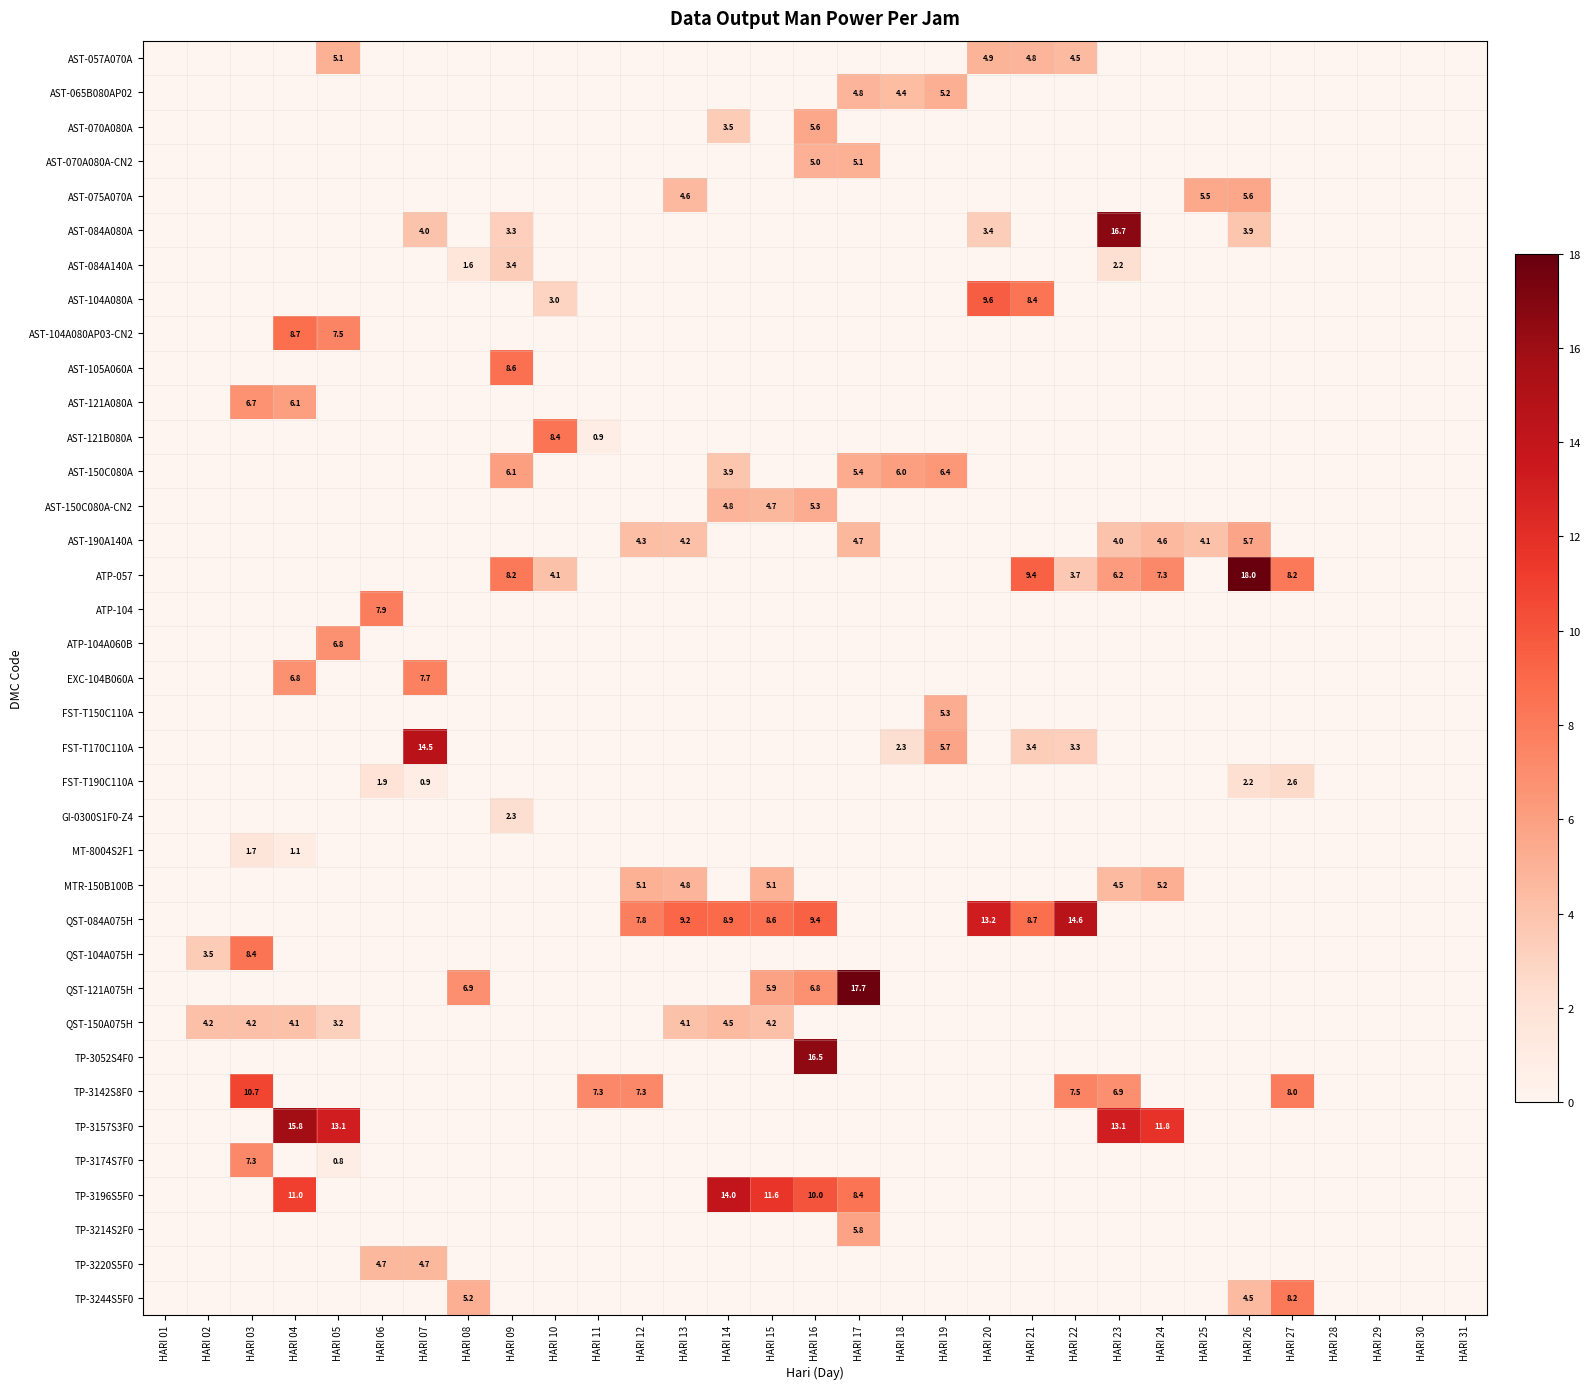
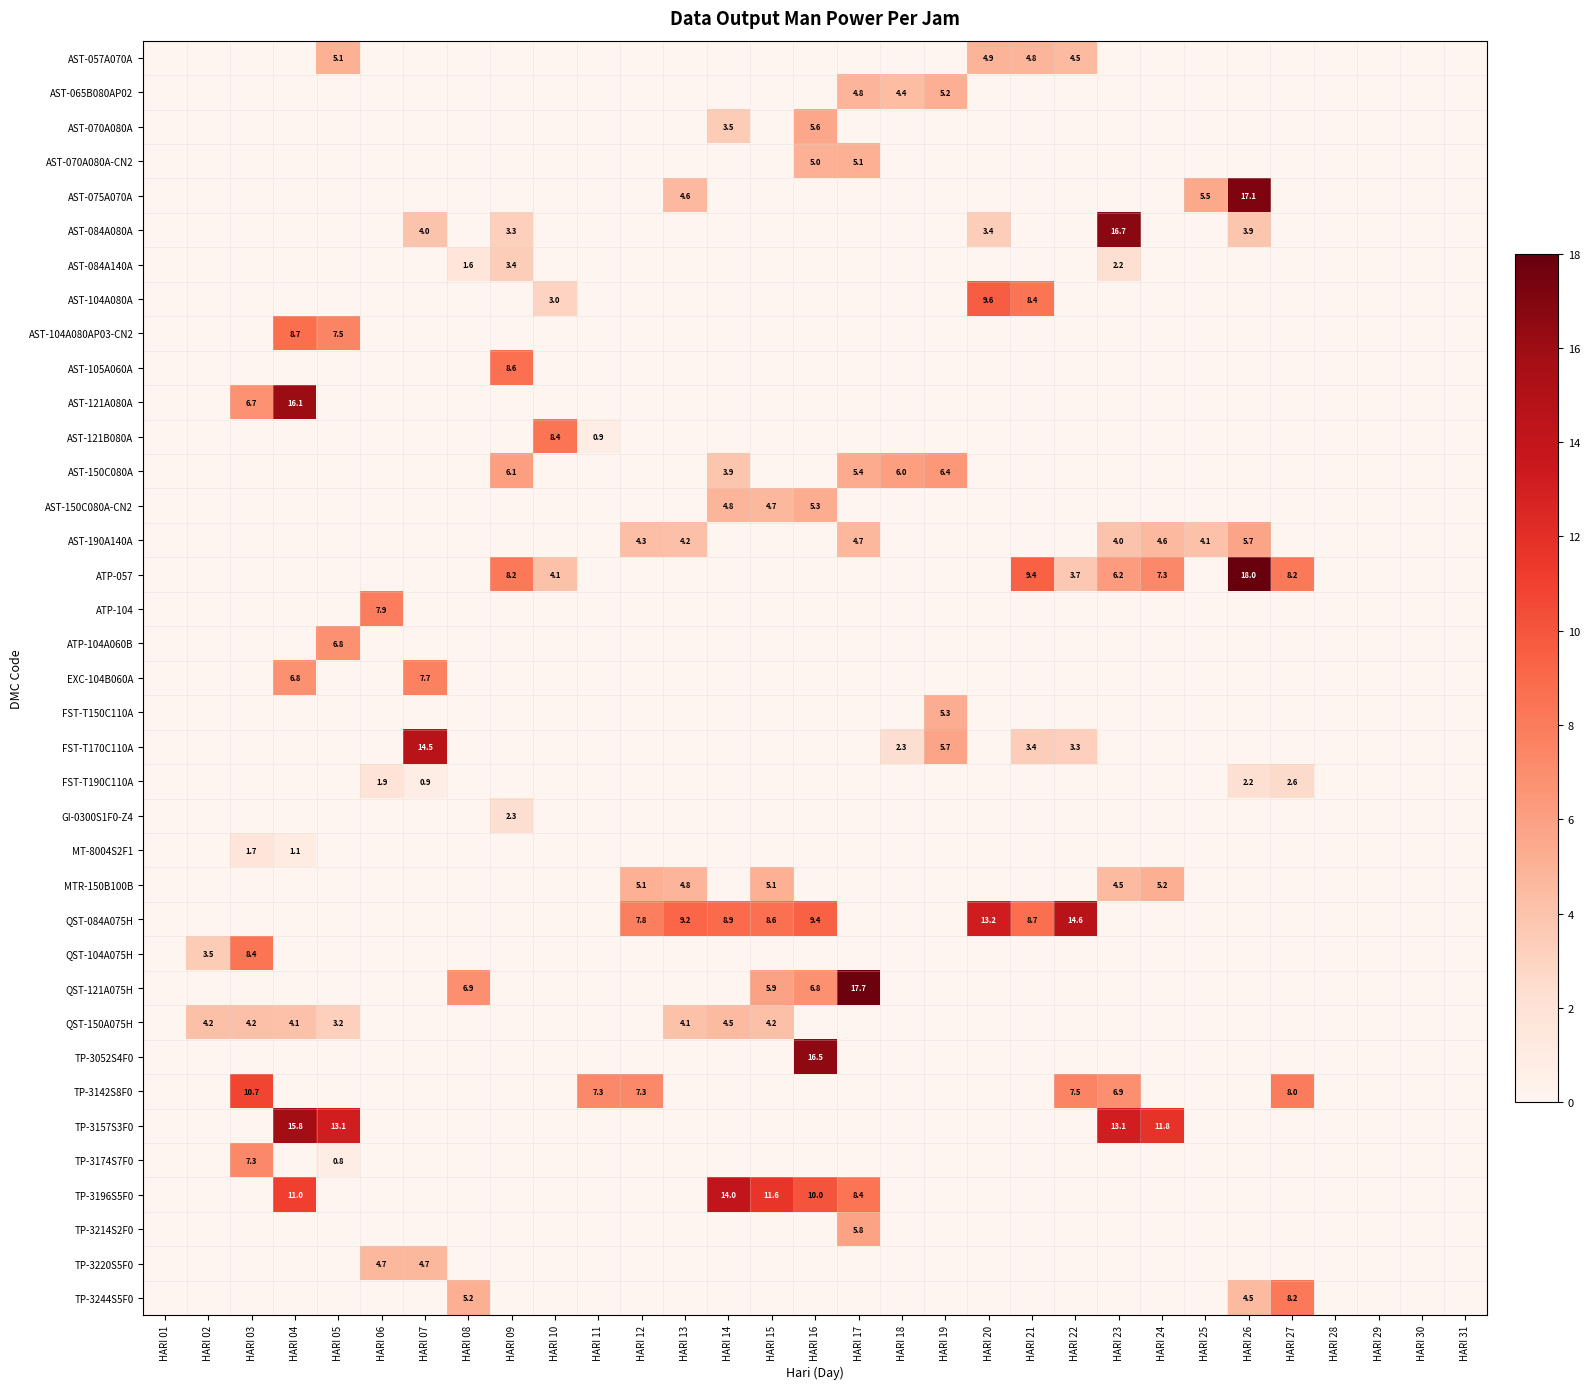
  {
    "AST-057A070A": {
      "HARI 05": 5.1,
      "HARI 20": 4.9,
      "HARI 21": 4.8,
      "HARI 22": 4.5
    },
    "AST-065B080AP02": {
      "HARI 17": 4.8,
      "HARI 18": 4.4,
      "HARI 19": 5.2
    },
    "AST-070A080A": {
      "HARI 14": 3.5,
      "HARI 16": 5.6
    },
    "AST-070A080A-CN2": {
      "HARI 16": 5.0,
      "HARI 17": 5.1
    },
    "AST-075A070A": {
      "HARI 13": 4.6,
      "HARI 25": 5.5,
-     "HARI 26": 5.6
+     "HARI 26": 17.1
    },
    "AST-084A080A": {
      "HARI 07": 4.0,
      "HARI 09": 3.3,
      "HARI 20": 3.4,
      "HARI 23": 16.7,
      "HARI 26": 3.9
    },
    "AST-084A140A": {
      "HARI 08": 1.6,
      "HARI 09": 3.4,
      "HARI 23": 2.2
    },
    "AST-104A080A": {
      "HARI 10": 3.0,
      "HARI 20": 9.6,
      "HARI 21": 8.4
    },
    "AST-104A080AP03-CN2": {
      "HARI 04": 8.7,
      "HARI 05": 7.5
    },
    "AST-105A060A": {
      "HARI 09": 8.6
    },
    "AST-121A080A": {
      "HARI 03": 6.7,
-     "HARI 04": 6.1
+     "HARI 04": 16.1
    },
    "AST-121B080A": {
      "HARI 10": 8.4,
      "HARI 11": 0.9
    },
    "AST-150C080A": {
      "HARI 09": 6.1,
      "HARI 14": 3.9,
      "HARI 17": 5.4,
      "HARI 18": 6.0,
      "HARI 19": 6.4
    },
    "AST-150C080A-CN2": {
      "HARI 14": 4.8,
      "HARI 15": 4.7,
      "HARI 16": 5.3
    },
    "AST-190A140A": {
      "HARI 12": 4.3,
      "HARI 13": 4.2,
      "HARI 17": 4.7,
      "HARI 23": 4.0,
      "HARI 24": 4.6,
      "HARI 25": 4.1,
      "HARI 26": 5.7
    },
    "ATP-057": {
      "HARI 09": 8.2,
      "HARI 10": 4.1,
      "HARI 21": 9.4,
      "HARI 22": 3.7,
      "HARI 23": 6.2,
      "HARI 24": 7.3,
      "HARI 26": 18.0,
      "HARI 27": 8.2
    },
    "ATP-104": {
      "HARI 06": 7.9
    },
    "ATP-104A060B": {
      "HARI 05": 6.8
    },
    "EXC-104B060A": {
      "HARI 04": 6.8,
      "HARI 07": 7.7
    },
    "FST-T150C110A": {
      "HARI 19": 5.3
    },
    "FST-T170C110A": {
      "HARI 07": 14.5,
      "HARI 18": 2.3,
      "HARI 19": 5.7,
      "HARI 21": 3.4,
      "HARI 22": 3.3
    },
    "FST-T190C110A": {
      "HARI 06": 1.9,
      "HARI 07": 0.9,
      "HARI 26": 2.2,
      "HARI 27": 2.6
    },
    "GI-0300S1F0-Z4": {
      "HARI 09": 2.3
    },
    "MT-8004S2F1": {
      "HARI 03": 1.7,
      "HARI 04": 1.1
    },
    "MTR-150B100B": {
      "HARI 12": 5.1,
      "HARI 13": 4.8,
      "HARI 15": 5.1,
      "HARI 23": 4.5,
      "HARI 24": 5.2
    },
    "QST-084A075H": {
      "HARI 12": 7.8,
      "HARI 13": 9.2,
      "HARI 14": 8.9,
      "HARI 15": 8.6,
      "HARI 16": 9.4,
      "HARI 20": 13.2,
      "HARI 21": 8.7,
      "HARI 22": 14.6
    },
    "QST-104A075H": {
      "HARI 02": 3.5,
      "HARI 03": 8.4
    },
    "QST-121A075H": {
      "HARI 08": 6.9,
      "HARI 15": 5.9,
      "HARI 16": 6.8,
      "HARI 17": 17.7
    },
    "QST-150A075H": {
      "HARI 02": 4.2,
      "HARI 03": 4.2,
      "HARI 04": 4.1,
      "HARI 05": 3.2,
      "HARI 13": 4.1,
      "HARI 14": 4.5,
      "HARI 15": 4.2
    },
    "TP-3052S4F0": {
      "HARI 16": 16.5
    },
    "TP-3142S8F0": {
      "HARI 03": 10.7,
      "HARI 11": 7.3,
      "HARI 12": 7.3,
      "HARI 22": 7.5,
      "HARI 23": 6.9,
      "HARI 27": 8.0
    },
    "TP-3157S3F0": {
      "HARI 04": 15.8,
      "HARI 05": 13.1,
      "HARI 23": 13.1,
      "HARI 24": 11.8
    },
    "TP-3174S7F0": {
      "HARI 03": 7.3,
      "HARI 05": 0.8
    },
    "TP-3196S5F0": {
      "HARI 04": 11.0,
      "HARI 14": 14.0,
      "HARI 15": 11.6,
      "HARI 16": 10.0,
      "HARI 17": 8.4
    },
    "TP-3214S2F0": {
      "HARI 17": 5.8
    },
    "TP-3220S5F0": {
      "HARI 06": 4.7,
      "HARI 07": 4.7
    },
    "TP-3244S5F0": {
      "HARI 08": 5.2,
      "HARI 26": 4.5,
      "HARI 27": 8.2
    }
  }
